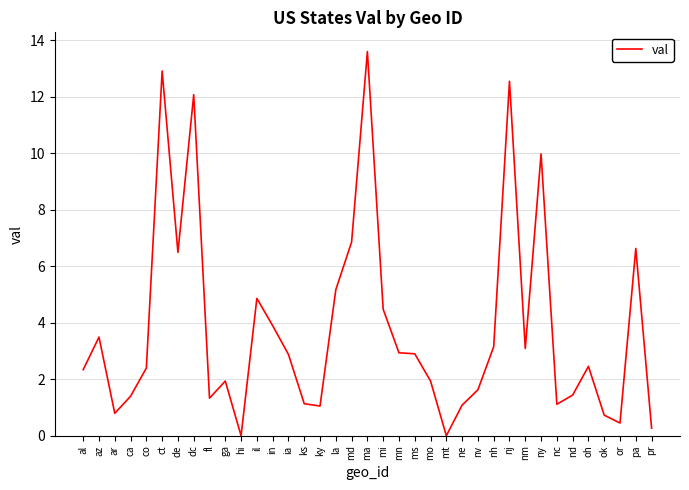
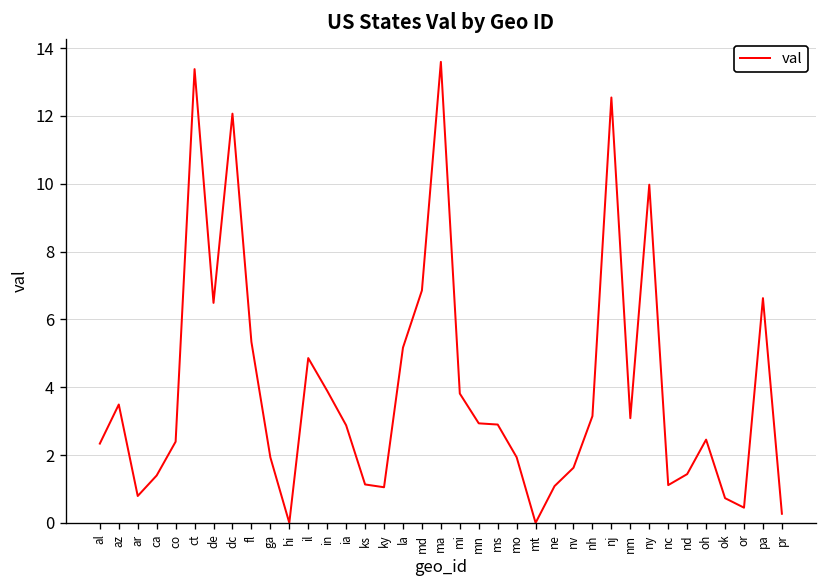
  {
    "al": 2.3,
    "az": 3.5,
    "ar": 0.8,
    "ca": 1.4,
    "co": 2.4,
-   "ct": 12.9,
+   "ct": 13.4,
    "de": 6.5,
    "dc": 12.1,
-   "fl": 1.3,
+   "fl": 5.3,
    "ga": 1.9,
    "hi": 0.0,
    "il": 4.9,
    "in": 3.9,
    "ia": 2.9,
    "ks": 1.1,
    "ky": 1.1,
    "la": 5.2,
    "md": 6.9,
    "ma": 13.6,
-   "mi": 4.5,
+   "mi": 3.8,
    "mn": 2.9,
    "ms": 2.9,
    "mo": 1.9,
    "mt": 0.0,
    "ne": 1.1,
    "nv": 1.6,
    "nh": 3.1,
    "nj": 12.5,
    "nm": 3.1,
    "ny": 10.0,
    "nc": 1.1,
    "nd": 1.4,
    "oh": 2.5,
    "ok": 0.7,
    "or": 0.4,
    "pa": 6.6,
    "pr": 0.3
  }
